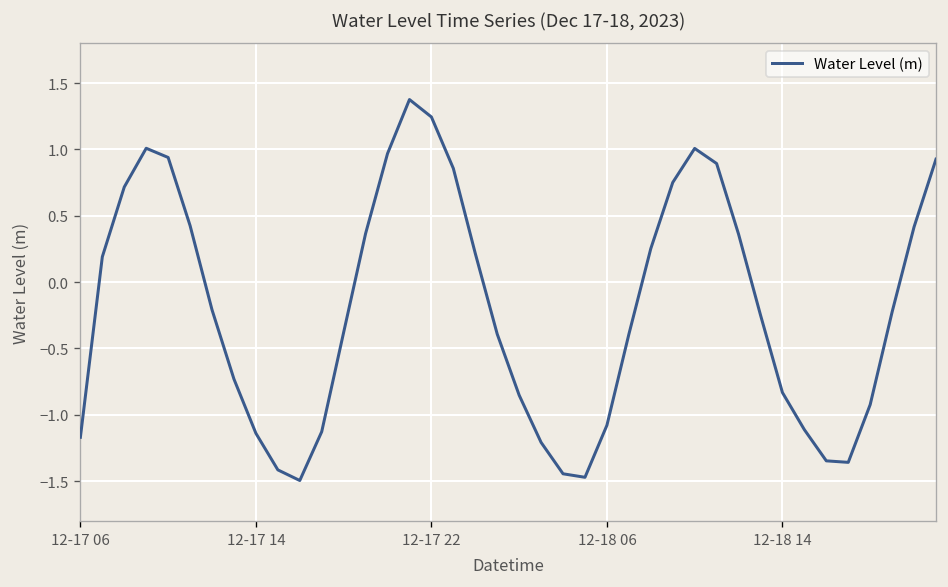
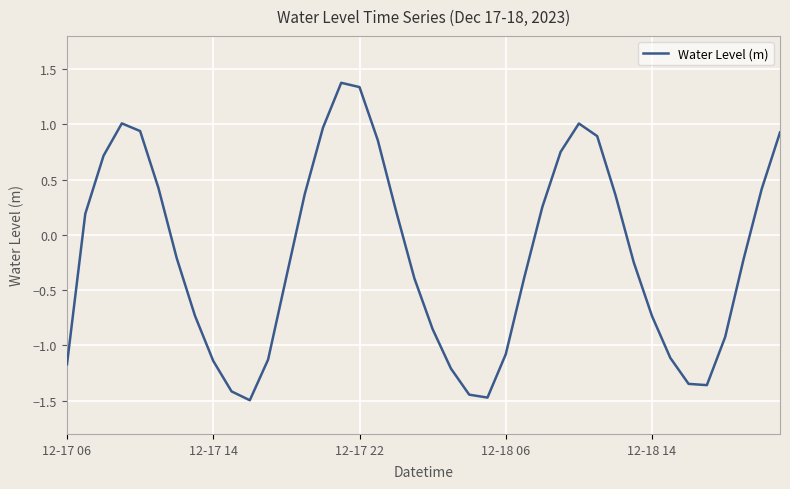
  {
    "12-17 06": -1.17,
    "12-17 14": -1.14,
-   "12-17 22": 1.24,
+   "12-17 22": 1.34,
    "12-18 06": -1.08,
-   "12-18 14": -0.83
+   "12-18 14": -0.73
  }
